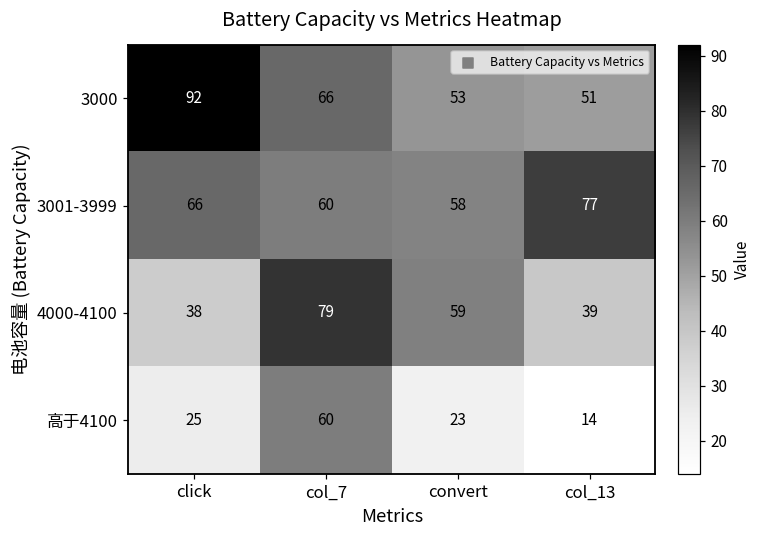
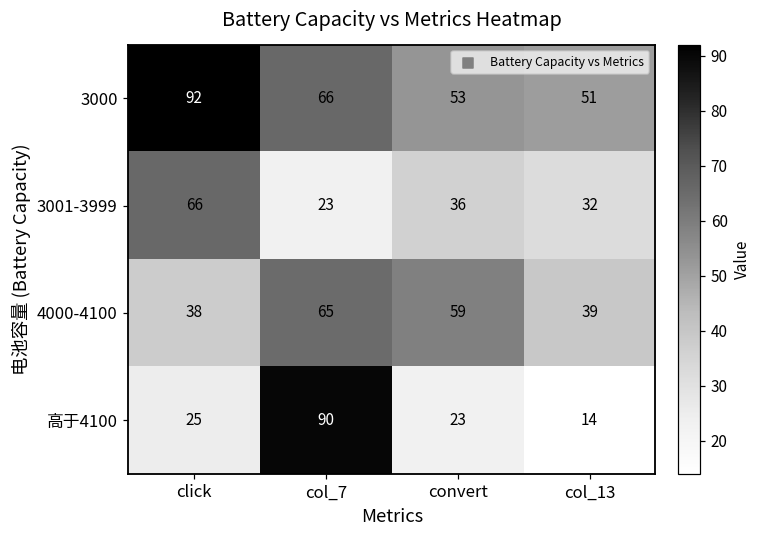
  {
    "3000": {
      "click": 92,
      "col_7": 66,
      "convert": 53,
      "col_13": 51
    },
    "3001-3999": {
      "click": 66,
-     "col_7": 60,
-     "convert": 58,
-     "col_13": 77
+     "col_7": 23,
+     "convert": 36,
+     "col_13": 32
    },
    "4000-4100": {
      "click": 38,
-     "col_7": 79,
+     "col_7": 65,
      "convert": 59,
      "col_13": 39
    },
    "高于4100": {
      "click": 25,
-     "col_7": 60,
+     "col_7": 90,
      "convert": 23,
      "col_13": 14
    }
  }
